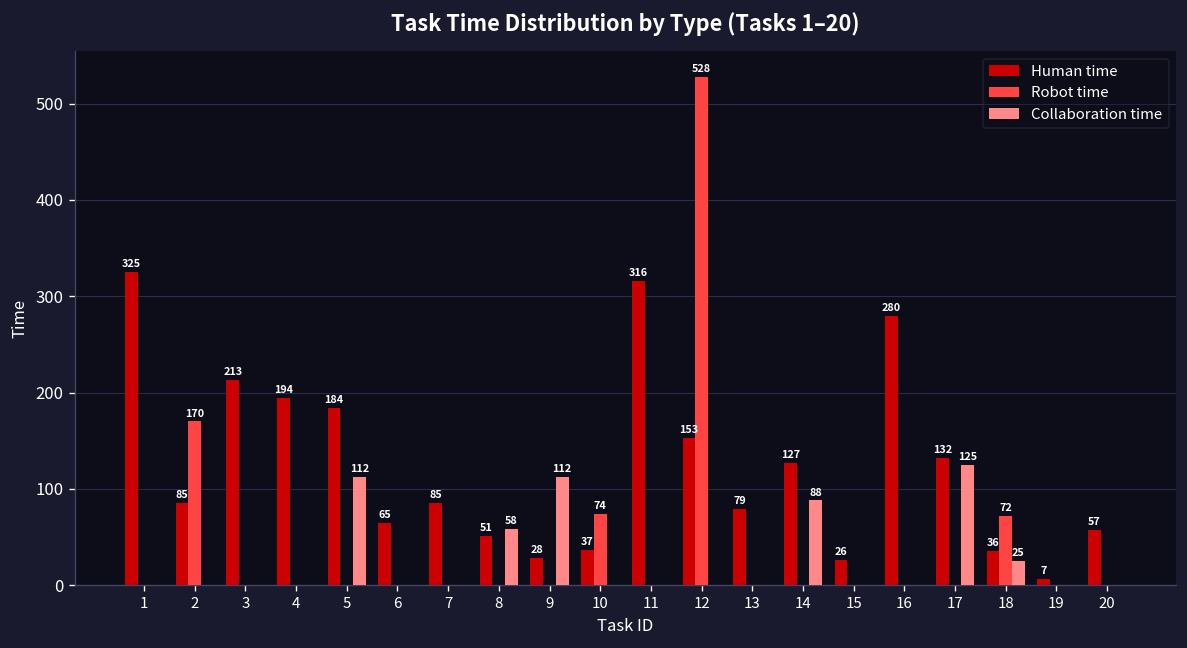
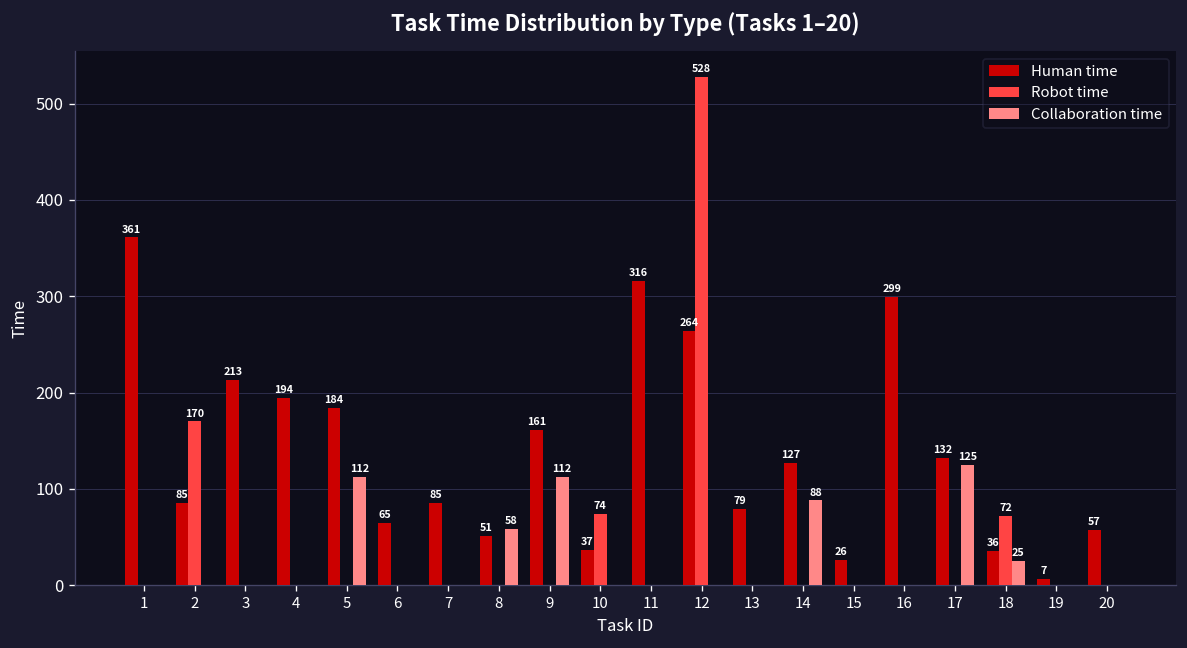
  {
    "Human time": {
-     "1": 325,
+     "1": 361,
      "2": 85,
      "3": 213,
      "4": 194,
      "5": 184,
      "6": 65,
      "7": 85,
      "8": 51,
-     "9": 28,
+     "9": 161,
      "10": 37,
      "11": 316,
-     "12": 153,
+     "12": 264,
      "13": 79,
      "14": 127,
      "15": 26,
-     "16": 280,
+     "16": 299,
      "17": 132,
      "18": 36,
      "19": 7,
      "20": 57
    },
    "Robot time": {
      "2": 170,
      "10": 74,
      "12": 528,
      "18": 72
    },
    "Collaboration time": {
      "5": 112,
      "8": 58,
      "9": 112,
      "14": 88,
      "17": 125,
      "18": 25
    }
  }
